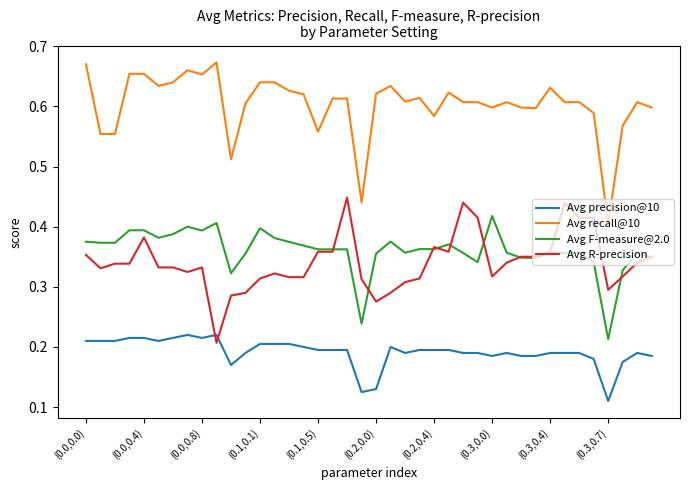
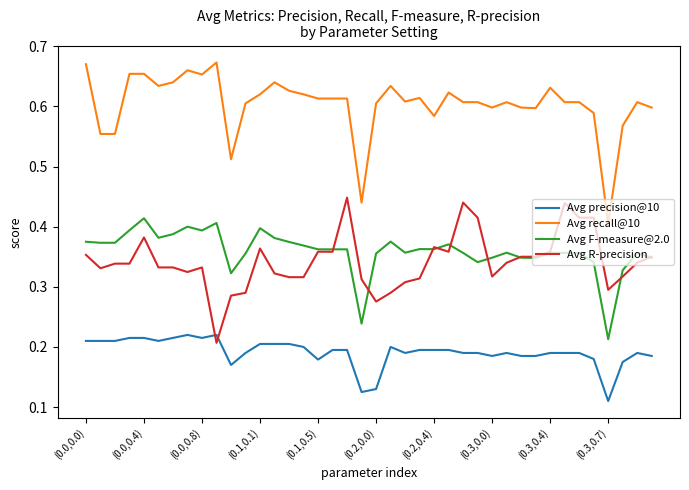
  {
    "Avg precision@10": {
      "(0.0,0.0)": 0.21,
      "(0.0,0.4)": 0.22,
      "(0.0,0.8)": 0.22,
      "(0.1,0.1)": 0.21,
-     "(0.1,0.5)": 0.20,
+     "(0.1,0.5)": 0.18,
      "(0.2,0.0)": 0.13,
      "(0.2,0.4)": 0.20,
      "(0.3,0.0)": 0.19,
      "(0.3,0.4)": 0.19
    },
    "Avg recall@10": {
      "(0.0,0.0)": 0.67,
      "(0.0,0.4)": 0.65,
      "(0.0,0.8)": 0.65,
-     "(0.1,0.1)": 0.64,
-     "(0.1,0.5)": 0.56,
-     "(0.2,0.0)": 0.62,
+     "(0.1,0.1)": 0.62,
+     "(0.1,0.5)": 0.61,
+     "(0.2,0.0)": 0.61,
      "(0.2,0.4)": 0.58,
      "(0.3,0.0)": 0.60,
      "(0.3,0.4)": 0.63
    },
    "Avg F-measure@2.0": {
      "(0.0,0.0)": 0.37,
-     "(0.0,0.4)": 0.39,
+     "(0.0,0.4)": 0.41,
      "(0.0,0.8)": 0.39,
      "(0.1,0.1)": 0.40,
      "(0.2,0.0)": 0.36,
-     "(0.3,0.0)": 0.42
+     "(0.3,0.0)": 0.35
    },
    "Avg R-precision": {
      "(0.0,0.0)": 0.35,
      "(0.0,0.4)": 0.38,
      "(0.0,0.8)": 0.33,
-     "(0.1,0.1)": 0.31,
+     "(0.1,0.1)": 0.36,
      "(0.2,0.0)": 0.28,
      "(0.3,0.0)": 0.32
    }
  }
